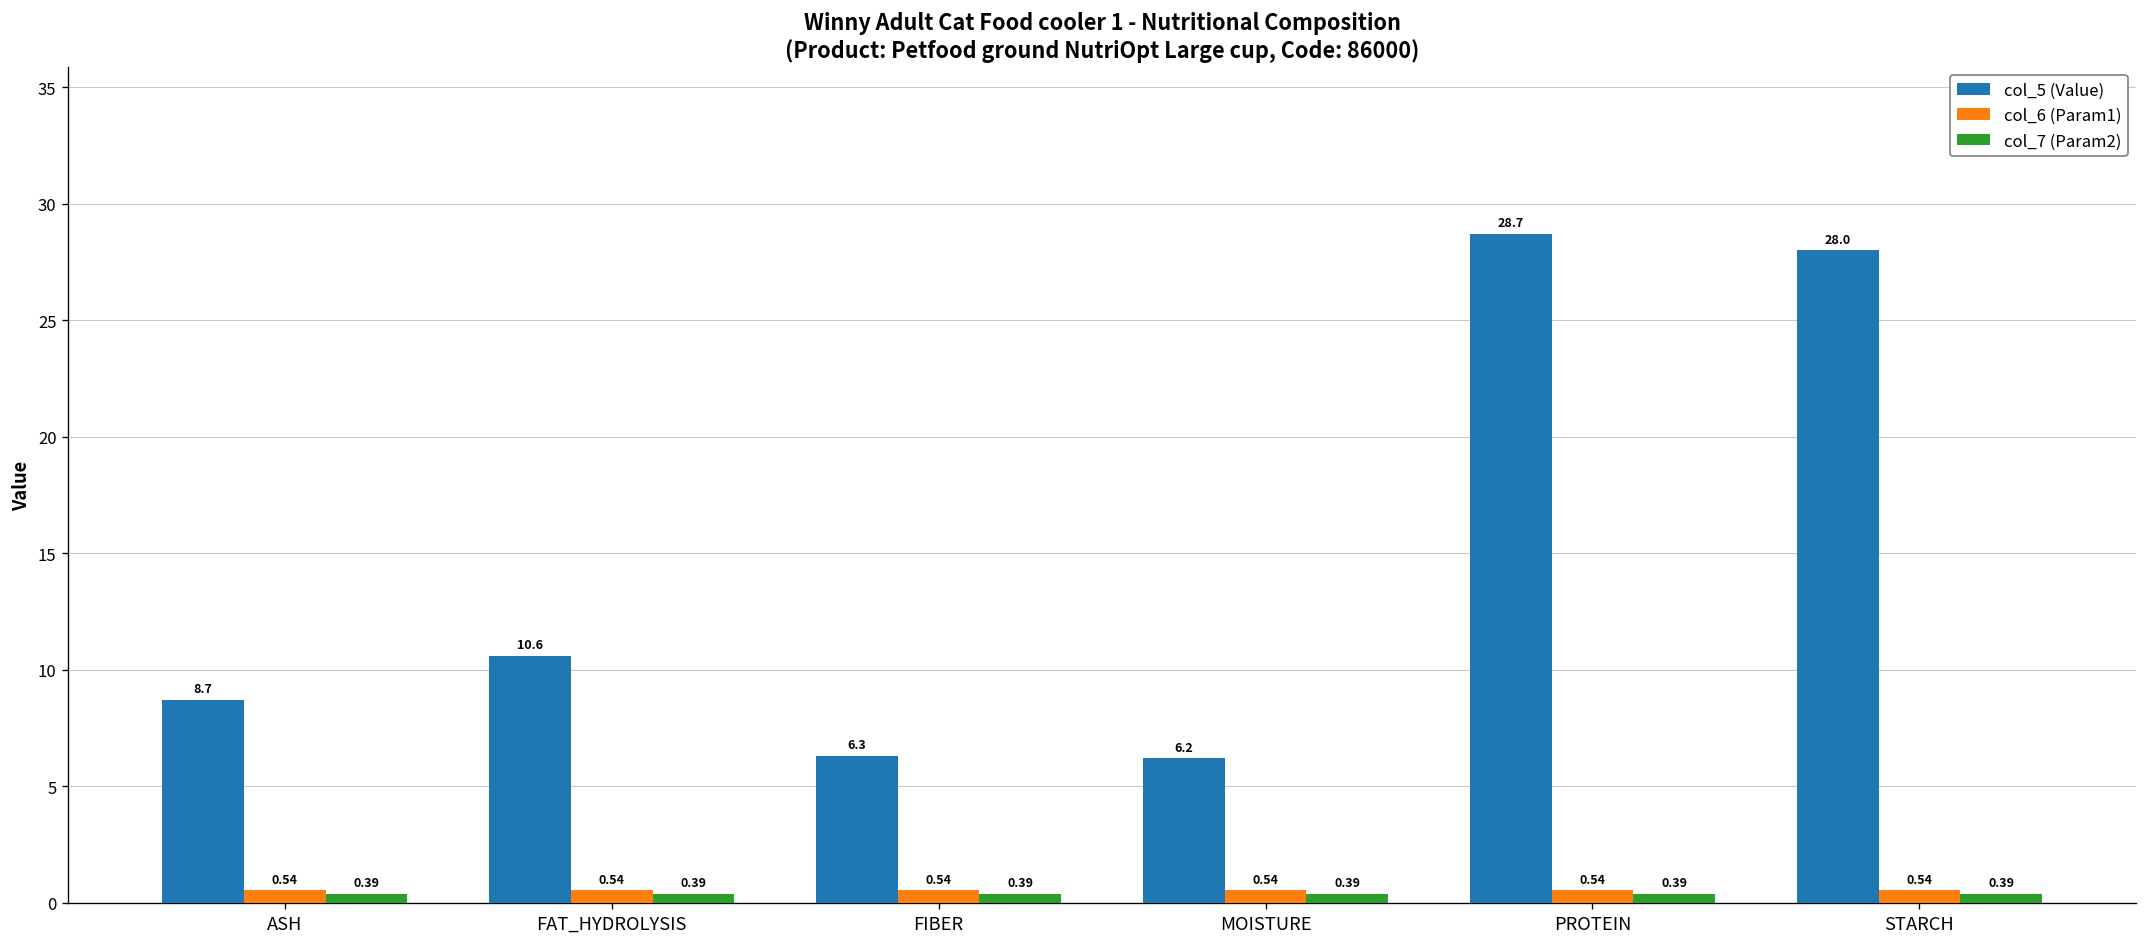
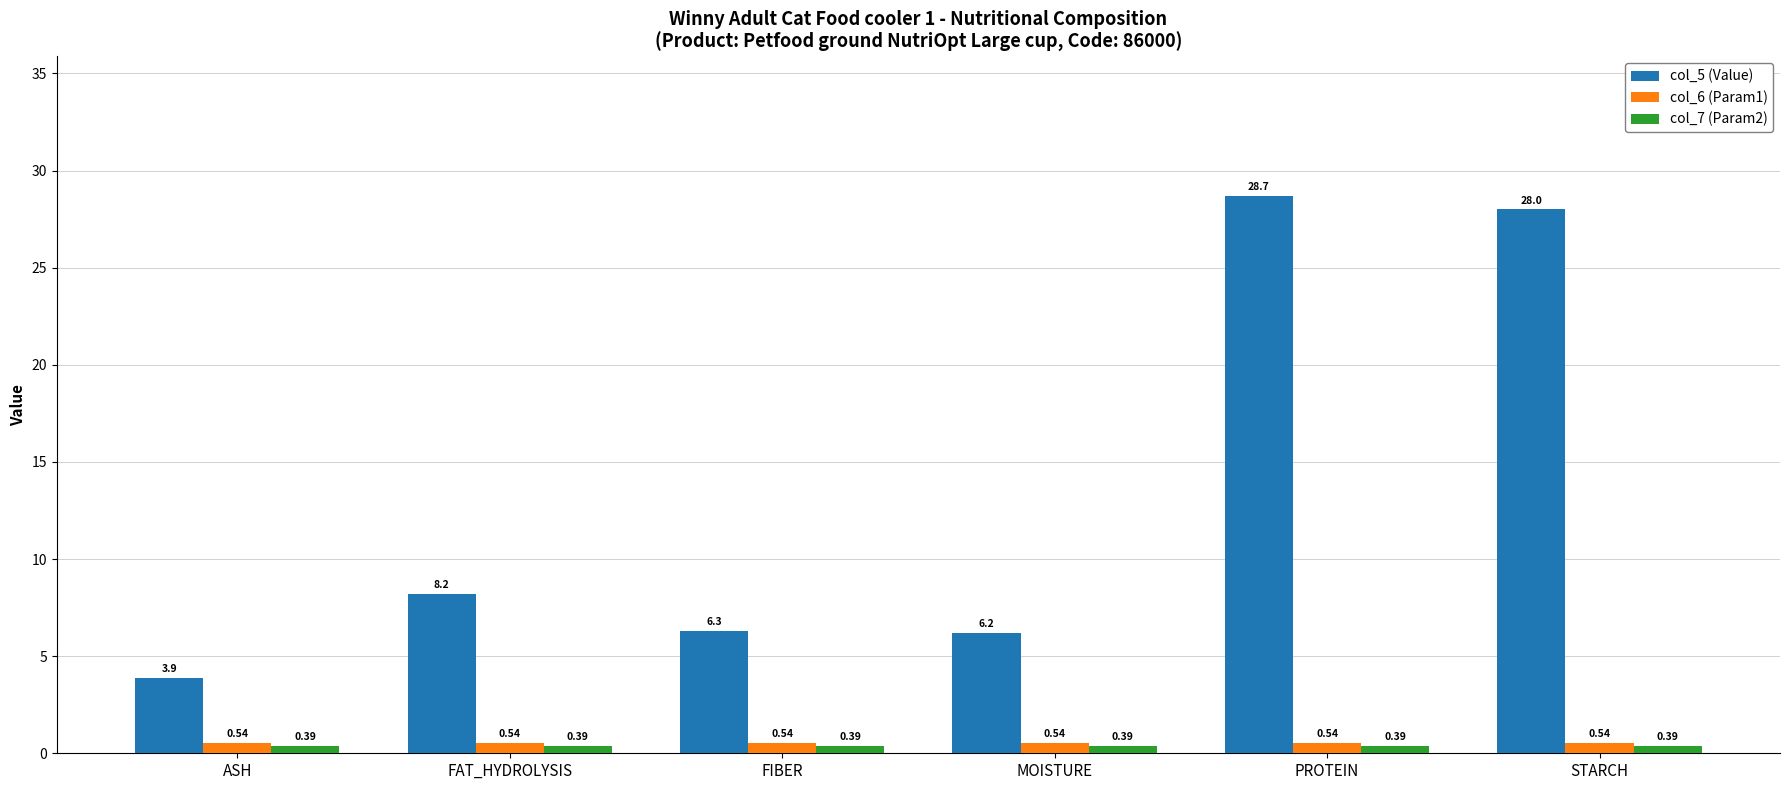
  {
    "col_5 (Value)": {
-     "ASH": 8.7,
-     "FAT_HYDROLYSIS": 10.6,
+     "ASH": 3.9,
+     "FAT_HYDROLYSIS": 8.2,
      "FIBER": 6.3,
      "MOISTURE": 6.2,
      "PROTEIN": 28.7,
      "STARCH": 28.0
    },
    "col_6 (Param1)": {
      "ASH": 0.54,
      "FAT_HYDROLYSIS": 0.54,
      "FIBER": 0.54,
      "MOISTURE": 0.54,
      "PROTEIN": 0.54,
      "STARCH": 0.54
    },
    "col_7 (Param2)": {
      "ASH": 0.39,
      "FAT_HYDROLYSIS": 0.39,
      "FIBER": 0.39,
      "MOISTURE": 0.39,
      "PROTEIN": 0.39,
      "STARCH": 0.39
    }
  }
